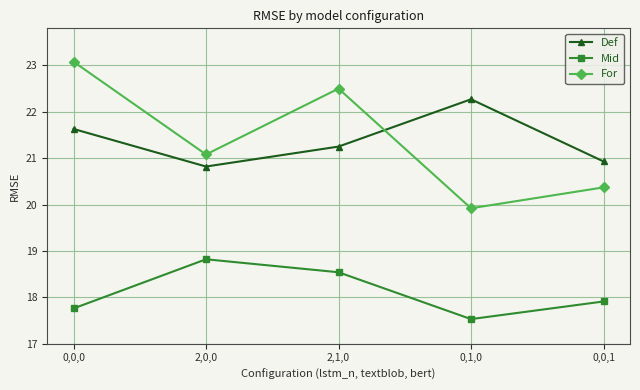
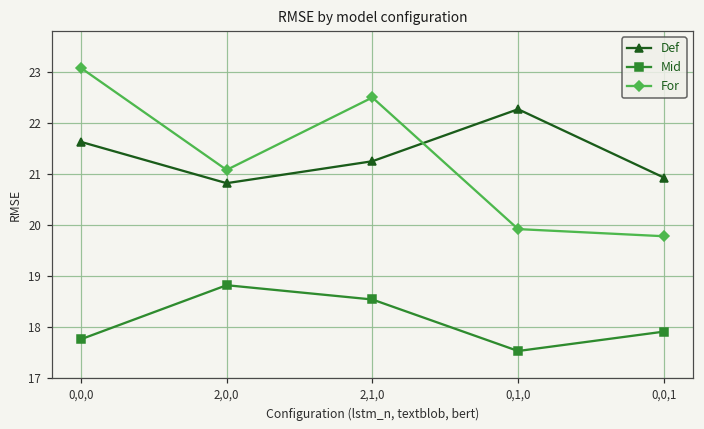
  {
    "For": {
      "0,0,0": 23.1,
      "2,0,0": 21.1,
      "2,1,0": 22.5,
      "0,1,0": 19.9,
-     "0,0,1": 20.4
+     "0,0,1": 19.8
    }
  }
